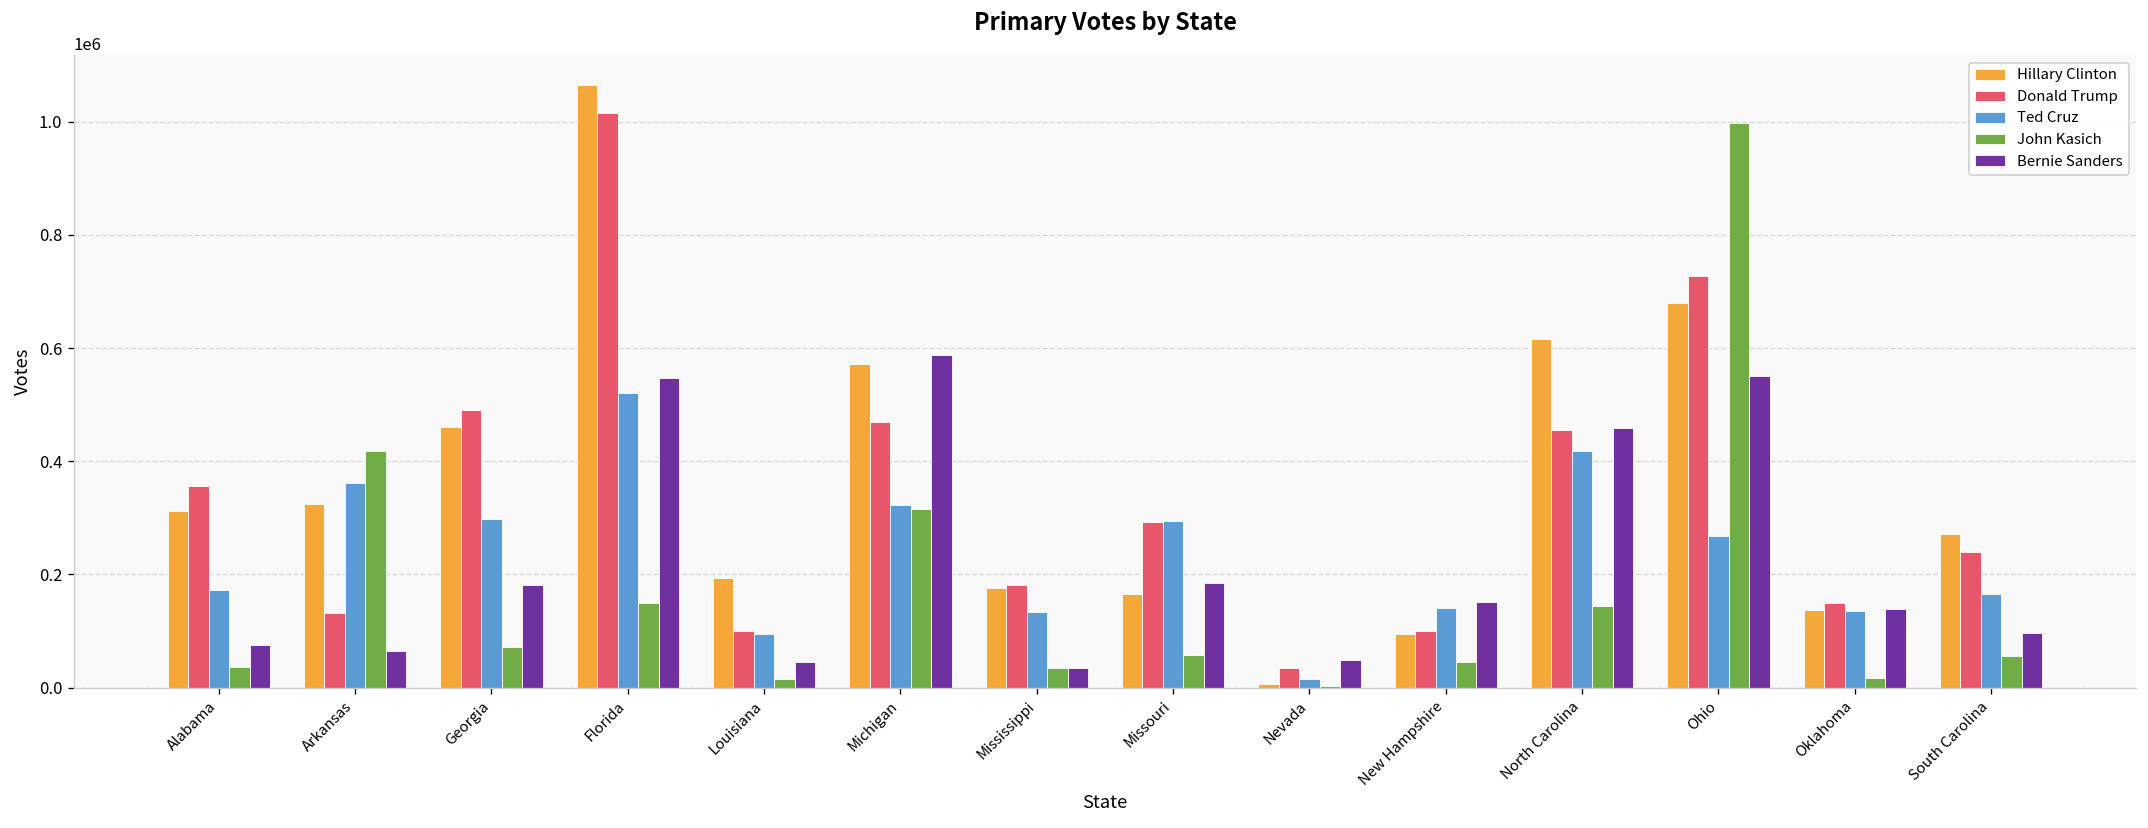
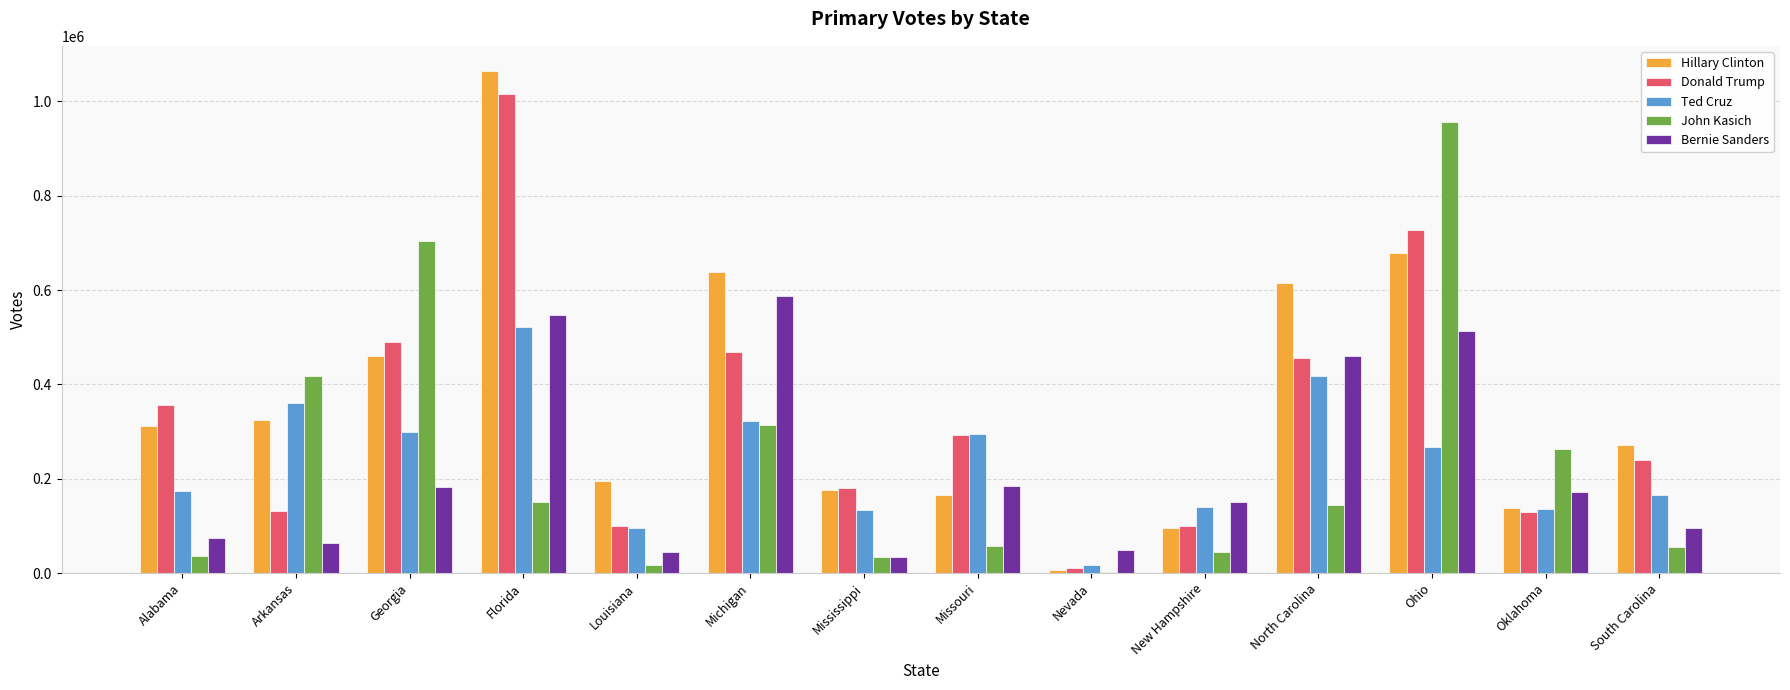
  {
    "Hillary Clinton": {
      "Alabama": 310000,
      "Arkansas": 320000,
      "Georgia": 460000,
      "Florida": 1060000,
      "Louisiana": 190000,
-     "Michigan": 570000,
+     "Michigan": 640000,
      "Mississippi": 180000,
      "Missouri": 170000,
      "Nevada": 10000,
      "New Hampshire": 100000,
      "North Carolina": 620000,
      "Ohio": 680000,
      "Oklahoma": 140000,
      "South Carolina": 270000
    },
    "Donald Trump": {
      "Alabama": 360000,
      "Arkansas": 130000,
      "Georgia": 490000,
      "Florida": 1020000,
      "Louisiana": 100000,
      "Michigan": 470000,
      "Mississippi": 180000,
      "Missouri": 290000,
-     "Nevada": 30000,
+     "Nevada": 10000,
      "New Hampshire": 100000,
      "North Carolina": 460000,
      "Ohio": 730000,
-     "Oklahoma": 150000,
+     "Oklahoma": 130000,
      "South Carolina": 240000
    },
    "Ted Cruz": {
      "Alabama": 170000,
      "Arkansas": 360000,
      "Georgia": 300000,
      "Florida": 520000,
      "Louisiana": 100000,
      "Michigan": 320000,
      "Mississippi": 130000,
      "Missouri": 290000,
      "Nevada": 20000,
      "New Hampshire": 140000,
      "North Carolina": 420000,
      "Ohio": 270000,
      "Oklahoma": 140000,
      "South Carolina": 160000
    },
    "John Kasich": {
      "Alabama": 40000,
      "Arkansas": 420000,
-     "Georgia": 70000,
+     "Georgia": 700000,
      "Florida": 150000,
      "Louisiana": 20000,
      "Michigan": 310000,
      "Mississippi": 30000,
      "Missouri": 60000,
      "New Hampshire": 40000,
      "North Carolina": 140000,
-     "Ohio": 1000000,
-     "Oklahoma": 20000,
+     "Ohio": 960000,
+     "Oklahoma": 260000,
      "South Carolina": 60000
    },
    "Bernie Sanders": {
      "Alabama": 70000,
      "Arkansas": 60000,
      "Georgia": 180000,
      "Florida": 550000,
      "Louisiana": 40000,
      "Michigan": 590000,
      "Mississippi": 30000,
      "Missouri": 180000,
      "Nevada": 50000,
      "New Hampshire": 150000,
      "North Carolina": 460000,
-     "Ohio": 550000,
-     "Oklahoma": 140000,
+     "Ohio": 510000,
+     "Oklahoma": 170000,
      "South Carolina": 100000
    }
  }
